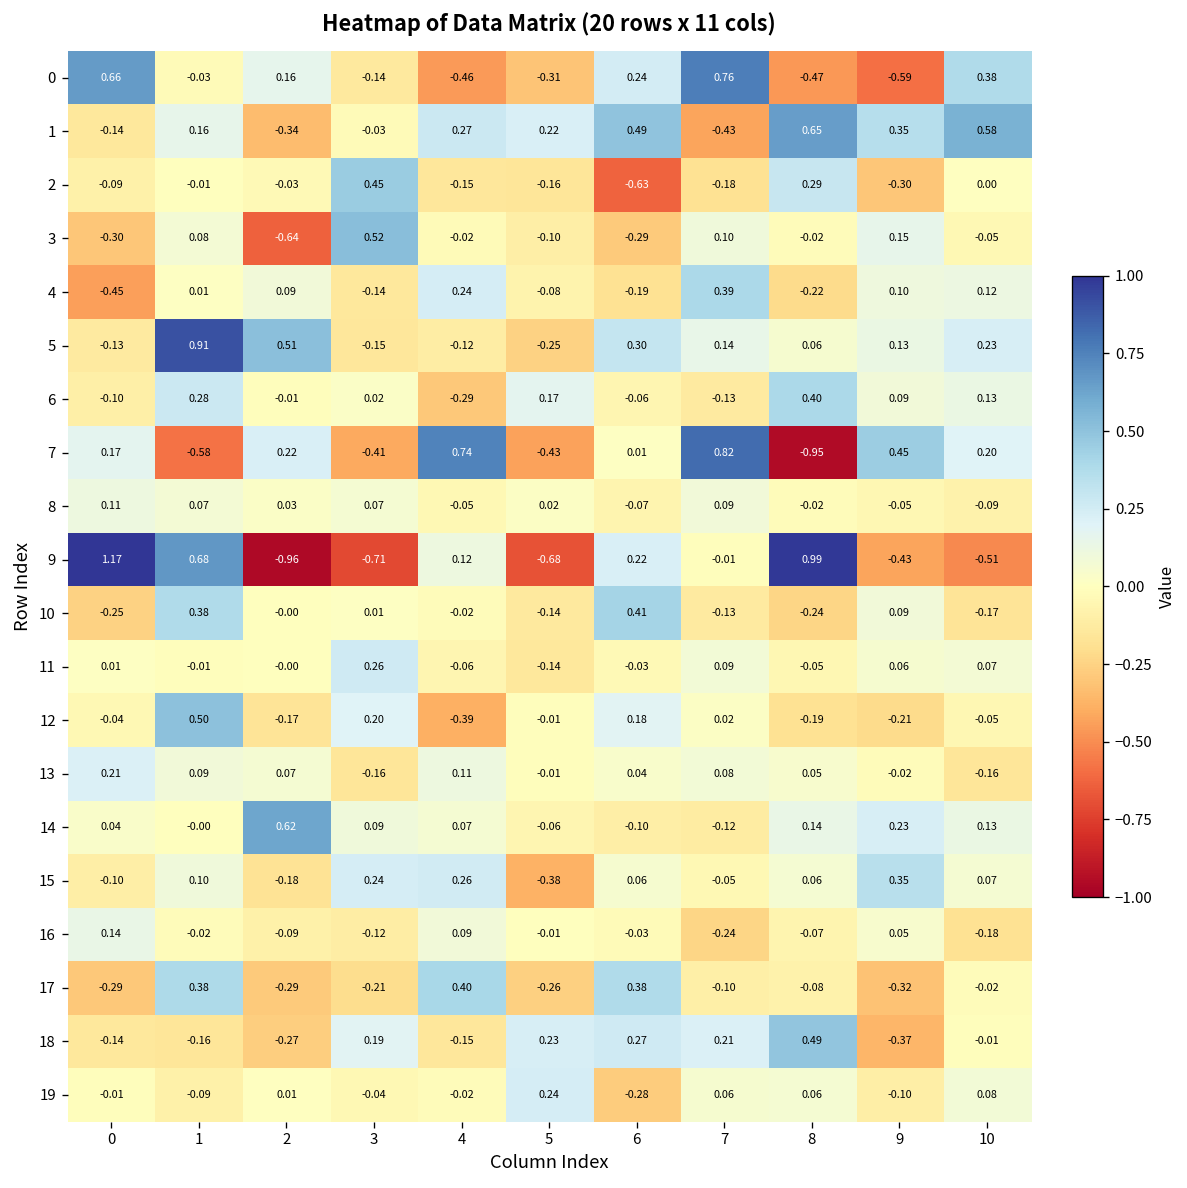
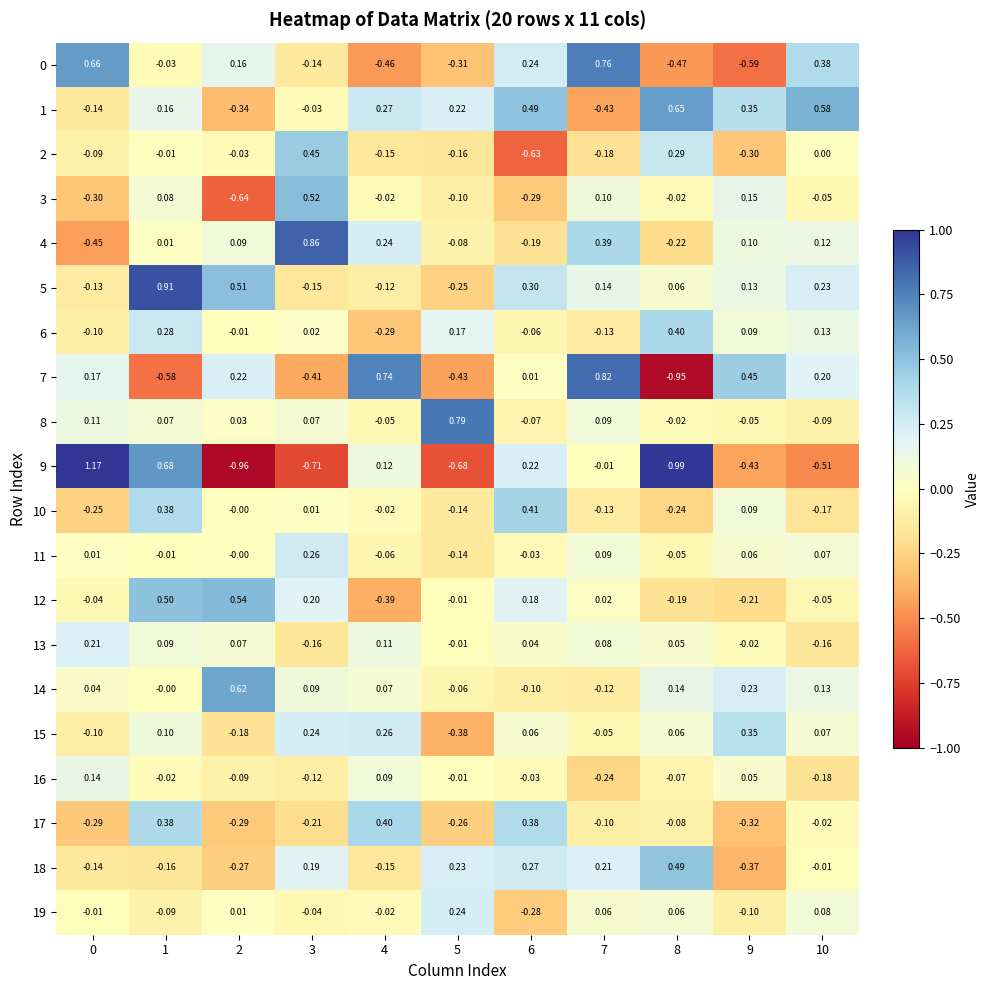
  {
    "4": {
      "0": -0.45,
      "1": 0.01,
      "2": 0.09,
-     "3": -0.14,
+     "3": 0.86,
      "4": 0.24,
      "5": -0.08,
      "6": -0.19,
      "7": 0.39,
      "8": -0.22,
      "9": 0.10,
      "10": 0.12
    },
    "8": {
      "0": 0.11,
      "1": 0.07,
      "2": 0.03,
      "3": 0.07,
      "4": -0.05,
-     "5": 0.02,
+     "5": 0.79,
      "6": -0.07,
      "7": 0.09,
      "8": -0.02,
      "9": -0.05,
      "10": -0.09
    },
    "12": {
      "0": -0.04,
      "1": 0.50,
-     "2": -0.17,
+     "2": 0.54,
      "3": 0.20,
      "4": -0.39,
      "5": -0.01,
      "6": 0.18,
      "7": 0.02,
      "8": -0.19,
      "9": -0.21,
      "10": -0.05
    }
  }
